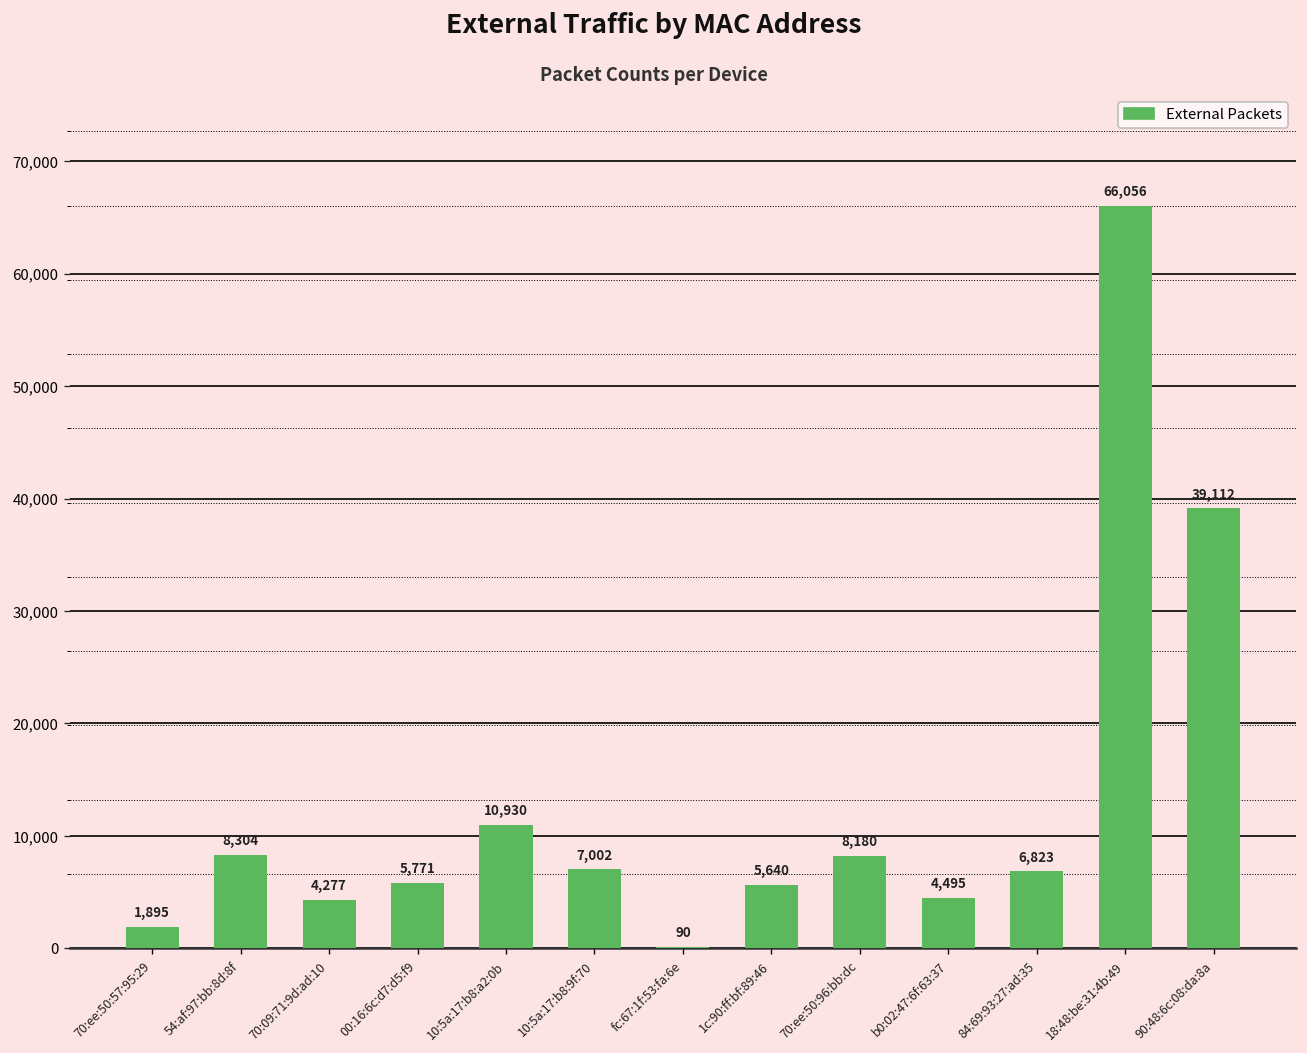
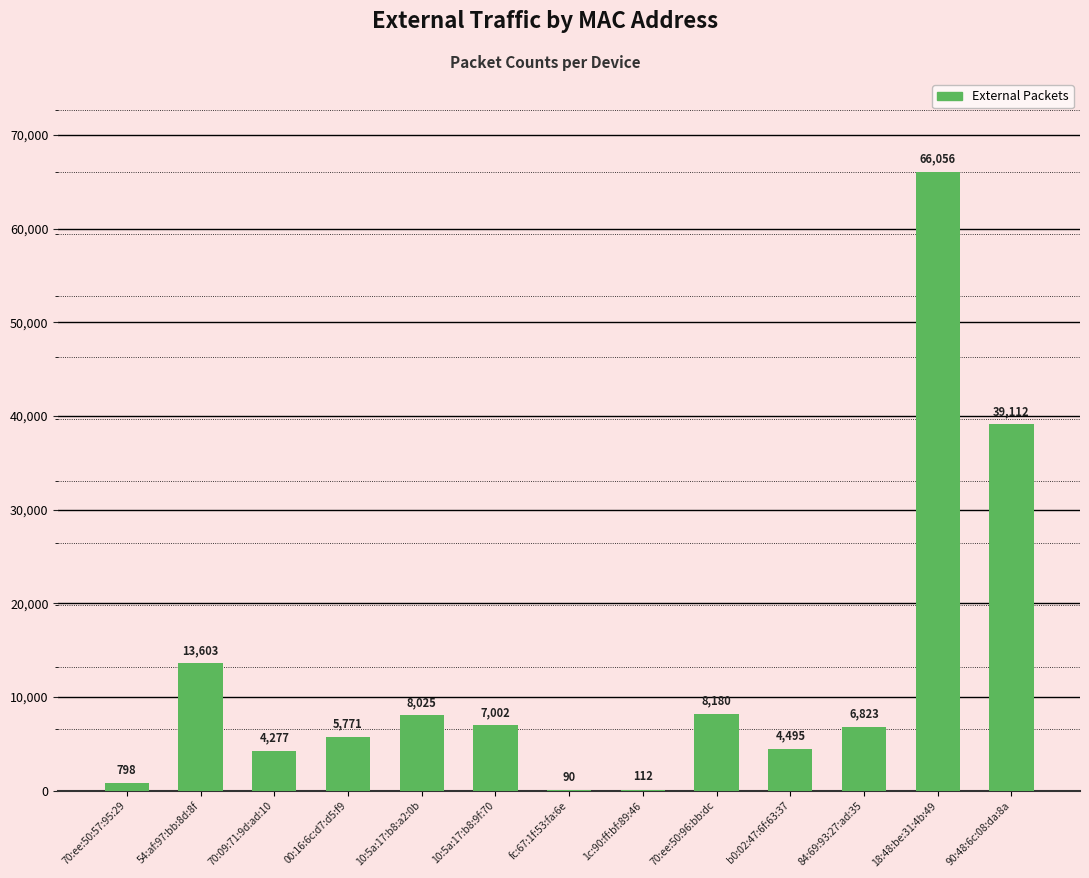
  {
-   "70:ee:50:57:95:29": "1,895",
-   "54:af:97:bb:8d:8f": "8,304",
+   "70:ee:50:57:95:29": "798",
+   "54:af:97:bb:8d:8f": "13,603",
    "70:09:71:9d:ad:10": "4,277",
    "00:16:6c:d7:d5:f9": "5,771",
-   "10:5a:17:b8:a2:0b": "10,930",
+   "10:5a:17:b8:a2:0b": "8,025",
    "10:5a:17:b8:9f:70": "7,002",
    "fc:67:1f:53:fa:6e": "90",
-   "1c:90:ff:bf:89:46": "5,640",
+   "1c:90:ff:bf:89:46": "112",
    "70:ee:50:96:bb:dc": "8,180",
    "b0:02:47:6f:63:37": "4,495",
    "84:69:93:27:ad:35": "6,823",
    "18:48:be:31:4b:49": "66,056",
    "90:48:6c:08:da:8a": "39,112"
  }
